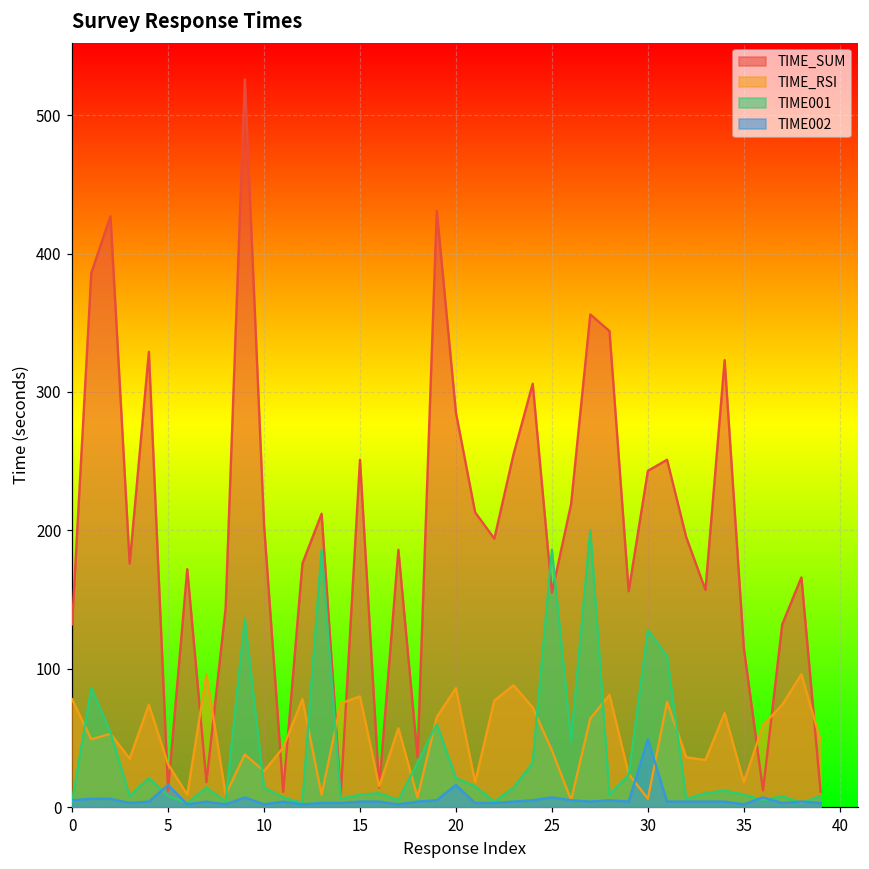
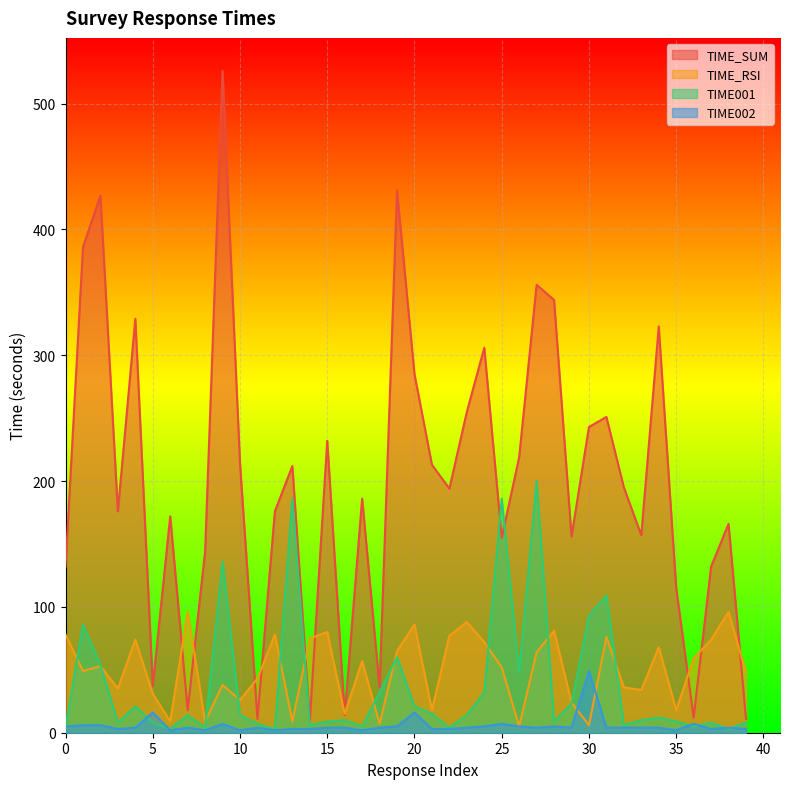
  {
    "TIME_SUM": {
      "0": 132,
-     "5": 12,
-     "10": 204,
-     "15": 251,
+     "5": 37,
+     "10": 214,
+     "15": 232,
      "20": 285,
      "25": 155,
      "30": 243,
      "35": 115
    },
    "TIME_RSI": {
      "0": 78,
      "5": 31,
      "10": 26,
      "15": 80,
      "20": 86,
-     "25": 41,
+     "25": 52,
      "30": 6,
      "35": 18
    },
    "TIME001": {
      "5": 8,
      "10": 14,
      "15": 9,
      "20": 21,
      "25": 186,
-     "30": 128,
+     "30": 93,
      "35": 9
    },
    "TIME002": {
      "5": 16,
      "10": 2,
      "15": 4,
      "20": 16,
      "25": 7,
      "30": 49,
      "35": 2
    }
  }
